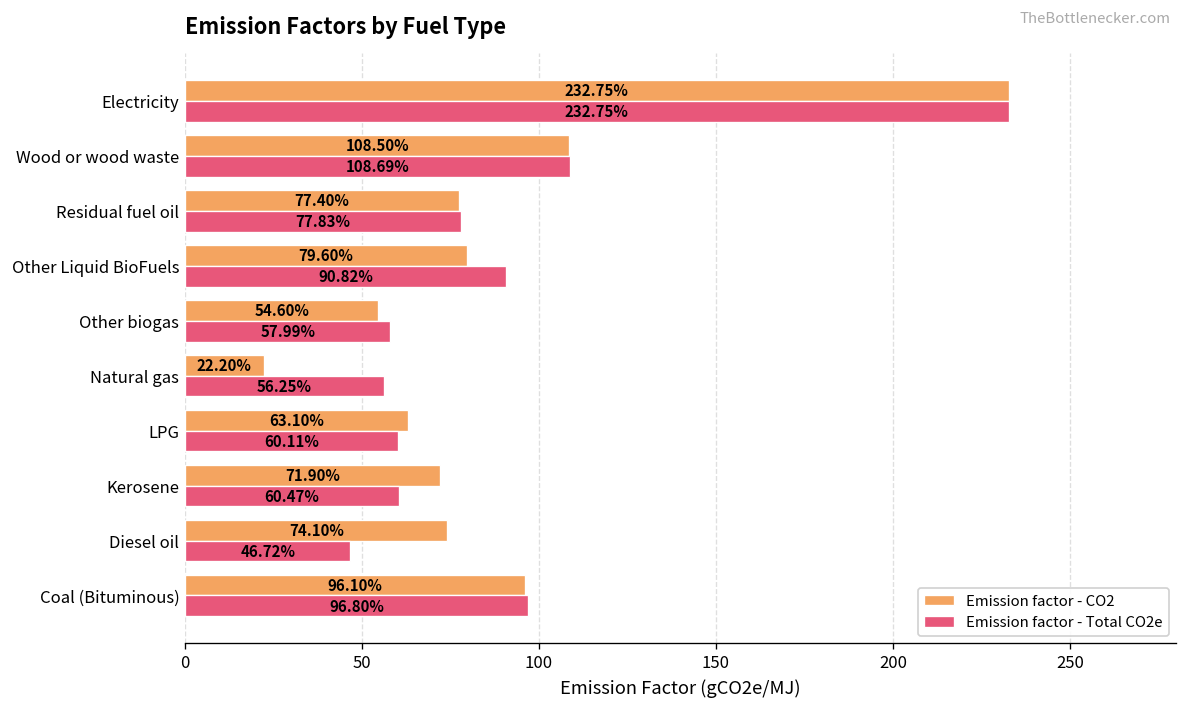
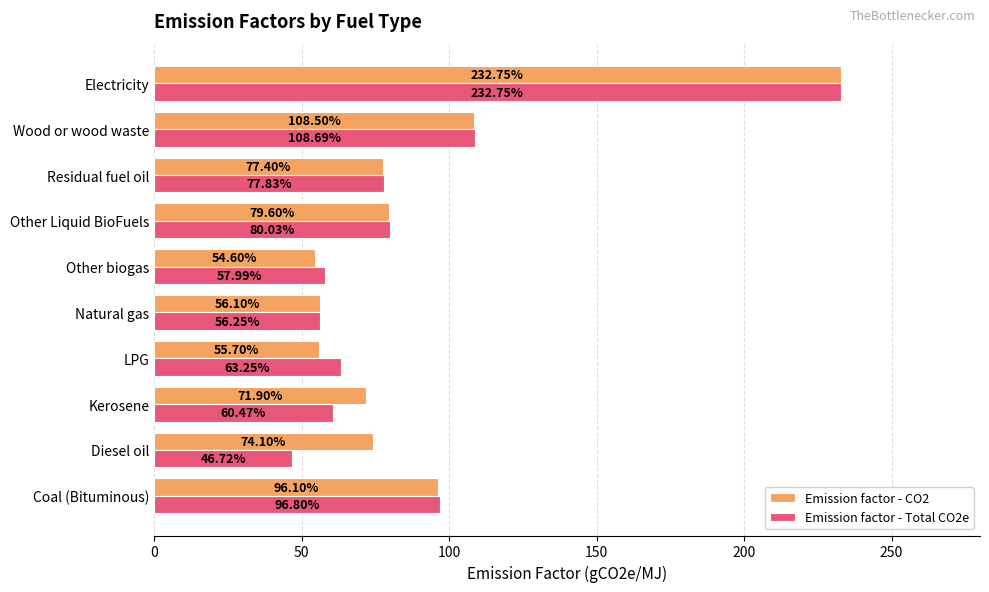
  {
    "Emission factor - CO2": {
      "Electricity": "232.75%",
      "Wood or wood waste": "108.50%",
      "Residual fuel oil": "77.40%",
      "Other Liquid BioFuels": "79.60%",
      "Other biogas": "54.60%",
-     "Natural gas": "22.20%",
-     "LPG": "63.10%",
+     "Natural gas": "56.10%",
+     "LPG": "55.70%",
      "Kerosene": "71.90%",
      "Diesel oil": "74.10%",
      "Coal (Bituminous)": "96.10%"
    },
    "Emission factor - Total CO2e": {
      "Electricity": "232.75%",
      "Wood or wood waste": "108.69%",
      "Residual fuel oil": "77.83%",
-     "Other Liquid BioFuels": "90.82%",
+     "Other Liquid BioFuels": "80.03%",
      "Other biogas": "57.99%",
      "Natural gas": "56.25%",
-     "LPG": "60.11%",
+     "LPG": "63.25%",
      "Kerosene": "60.47%",
      "Diesel oil": "46.72%",
      "Coal (Bituminous)": "96.80%"
    }
  }
